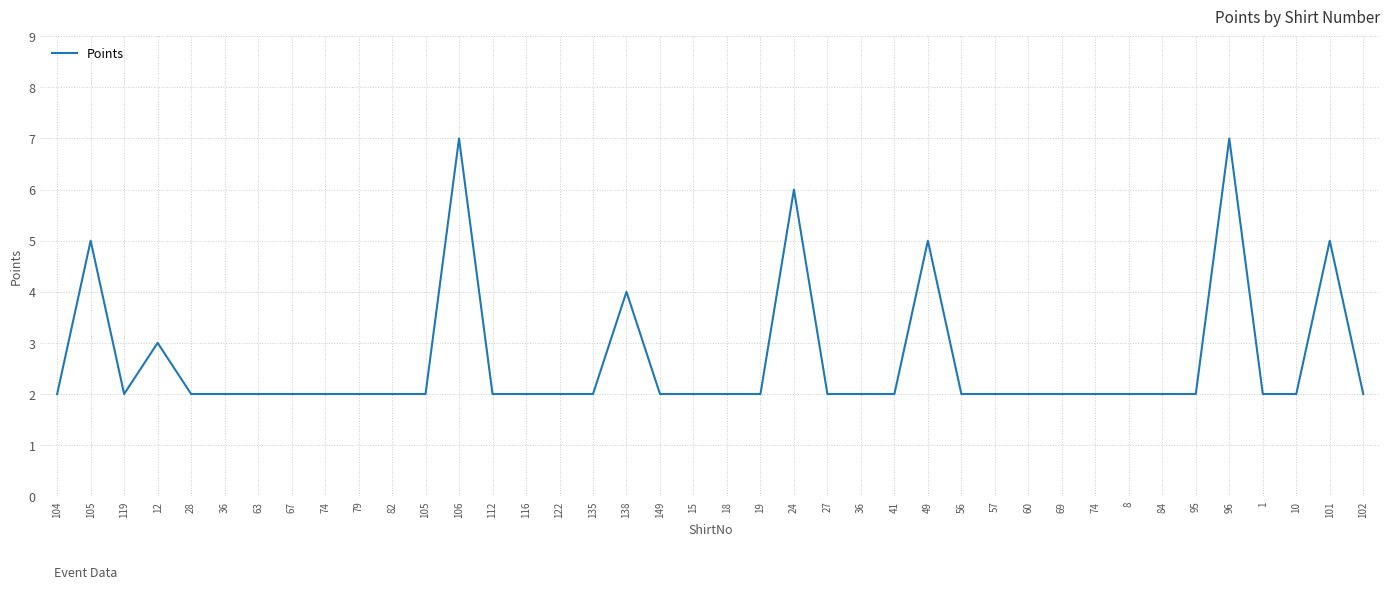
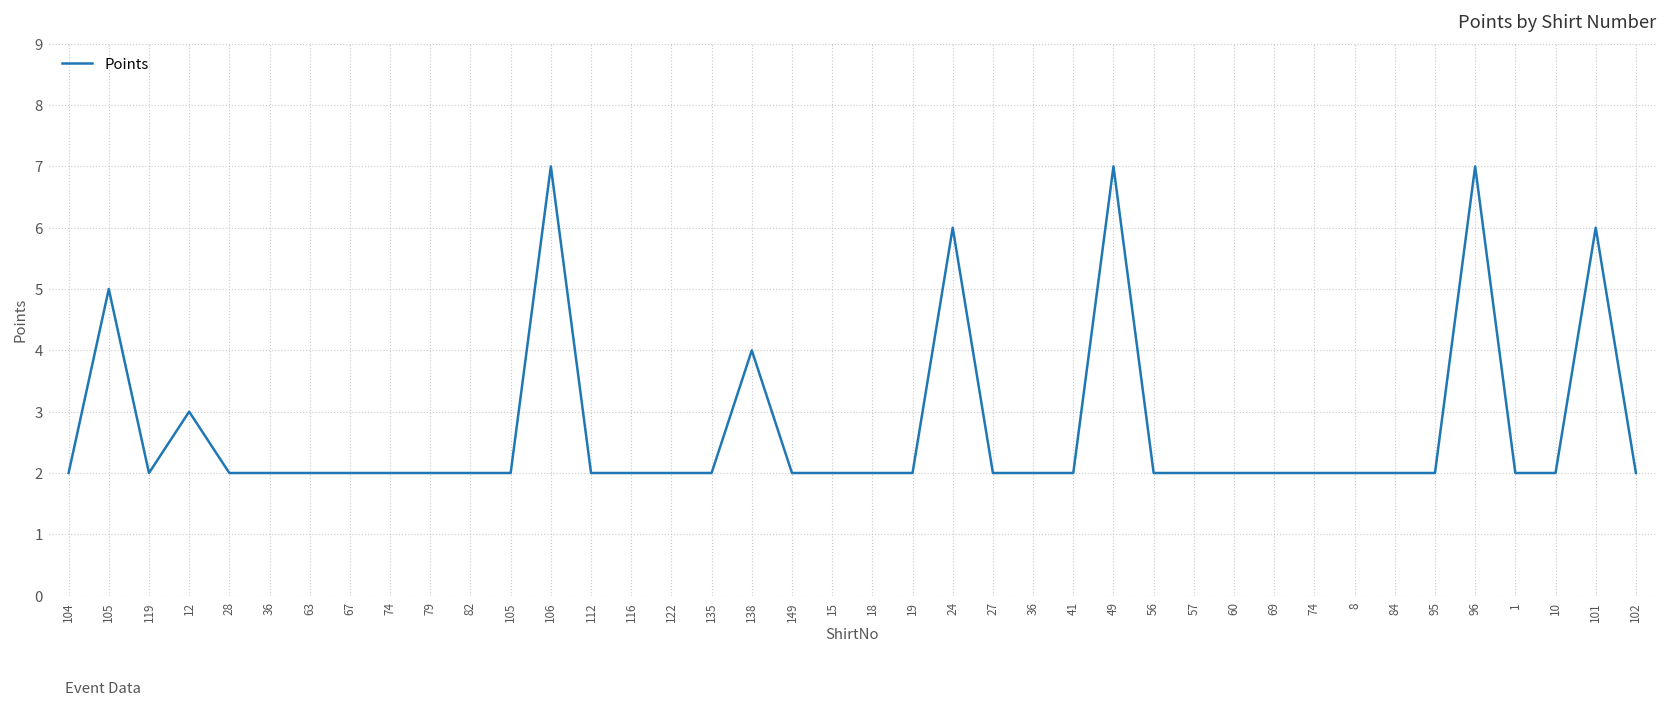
  {
    "104": 2,
    "119": 2,
    "12": 3,
    "28": 2,
    "63": 2,
    "67": 2,
    "79": 2,
    "82": 2,
    "106": 7,
    "112": 2,
    "116": 2,
    "122": 2,
    "135": 2,
    "138": 4,
    "149": 2,
    "15": 2,
    "18": 2,
    "19": 2,
    "24": 6,
    "27": 2,
    "41": 2,
-   "49": 5,
+   "49": 7,
    "56": 2,
    "57": 2,
    "60": 2,
    "69": 2,
    "8": 2,
    "84": 2,
    "95": 2,
    "96": 7,
    "1": 2,
    "10": 2,
-   "101": 5,
+   "101": 6,
    "102": 2
  }
